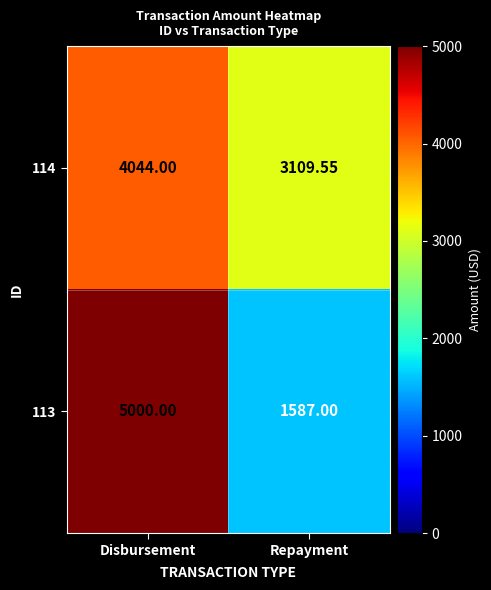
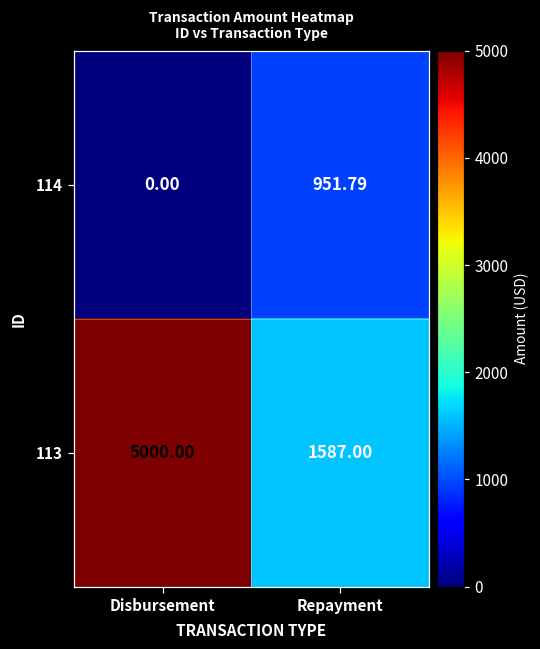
  {
    "114": {
-     "Disbursement": 4044.00,
-     "Repayment": 3109.55
+     "Disbursement": 0.00,
+     "Repayment": 951.79
    },
    "113": {
      "Disbursement": 5000.00,
      "Repayment": 1587.00
    }
  }
